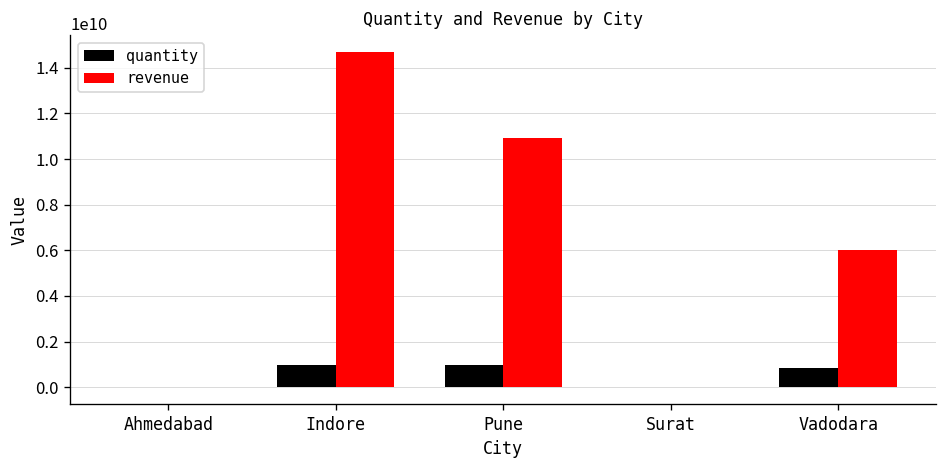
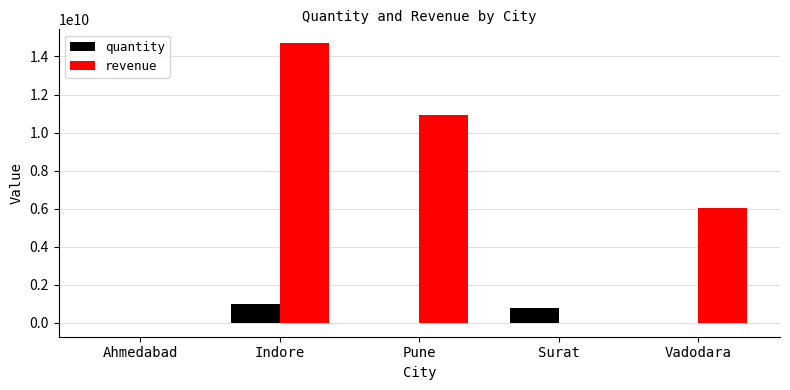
  {
    "quantity": {
      "Indore": 1000000000,
-     "Pune": 1000000000,
-     "Surat": 0,
-     "Vadodara": 800000000
+     "Pune": 0,
+     "Surat": 800000000,
+     "Vadodara": 0
    },
    "revenue": {
      "Indore": 14700000000,
      "Pune": 10900000000,
      "Vadodara": 6000000000
    }
  }
